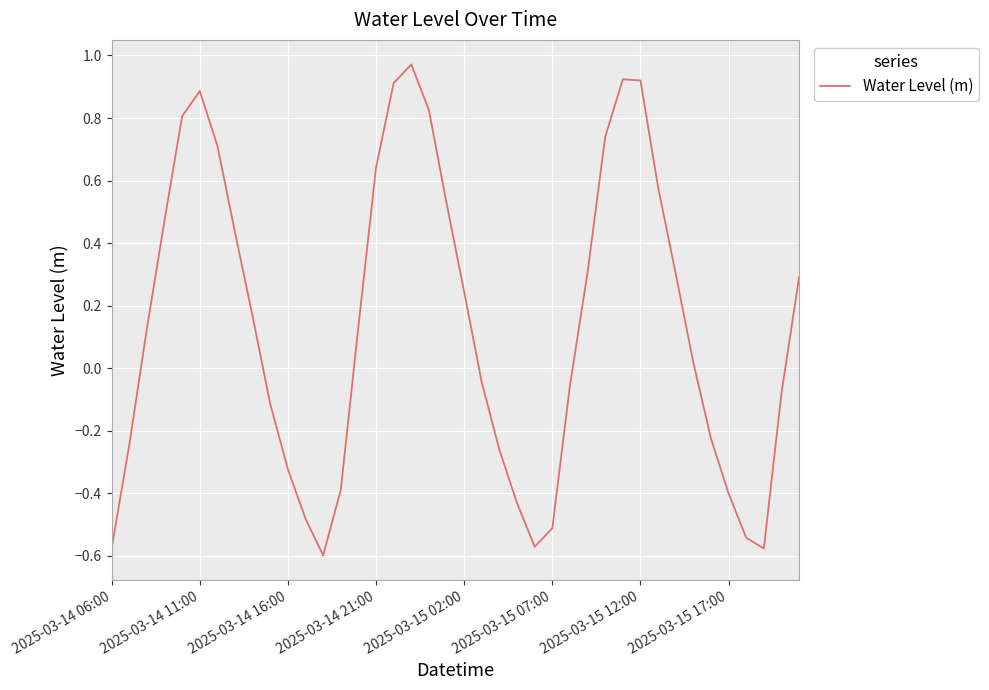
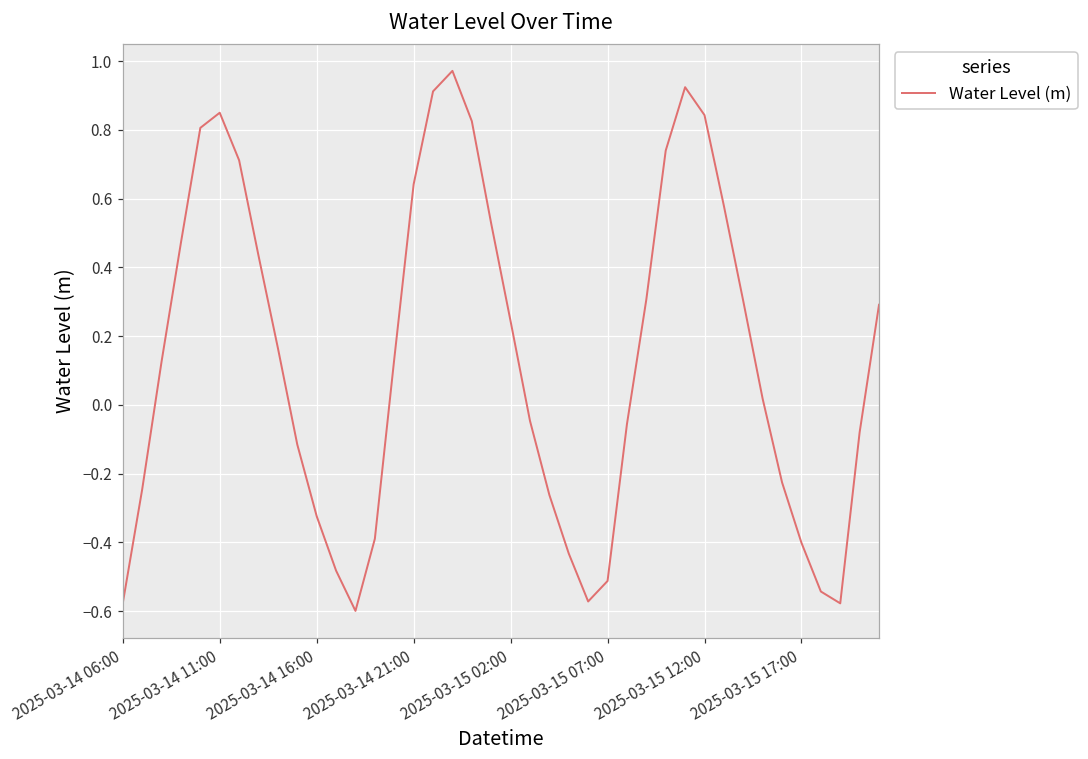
  {
    "2025-03-14 06:00": -0.58,
-   "2025-03-14 11:00": 0.89,
+   "2025-03-14 11:00": 0.85,
    "2025-03-14 16:00": -0.32,
    "2025-03-14 21:00": 0.64,
    "2025-03-15 02:00": 0.24,
    "2025-03-15 07:00": -0.51,
-   "2025-03-15 12:00": 0.92,
+   "2025-03-15 12:00": 0.84,
    "2025-03-15 17:00": -0.40
  }
